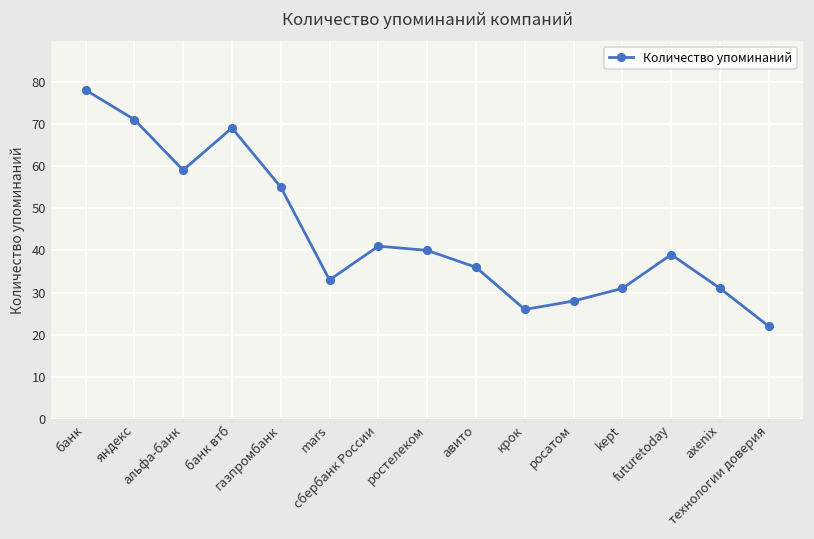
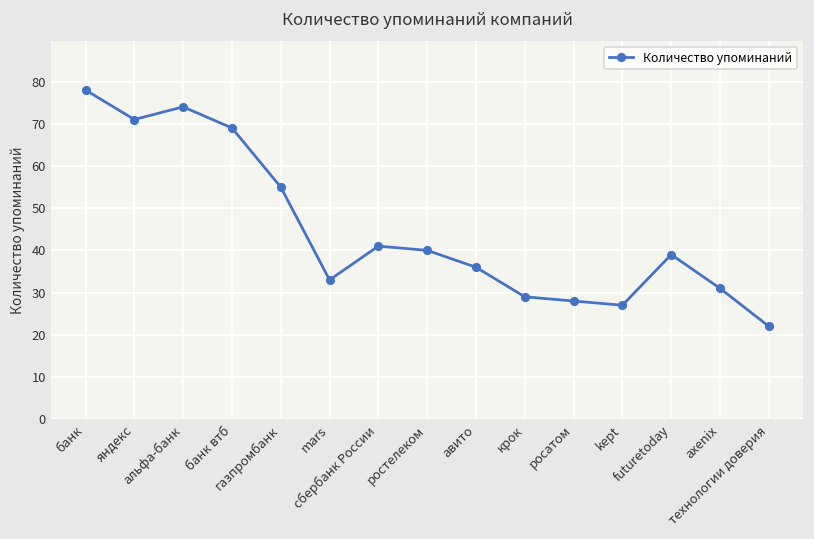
  {
    "банк": 78,
    "яндекс": 71,
-   "альфа-банк": 59,
+   "альфа-банк": 74,
    "банк втб": 69,
    "газпромбанк": 55,
    "mars": 33,
    "сбербанк России": 41,
    "ростелеком": 40,
    "авито": 36,
-   "крок": 26,
+   "крок": 29,
    "росатом": 28,
-   "kept": 31,
+   "kept": 27,
    "futuretoday": 39,
    "axenix": 31,
    "технологии доверия": 22
  }
